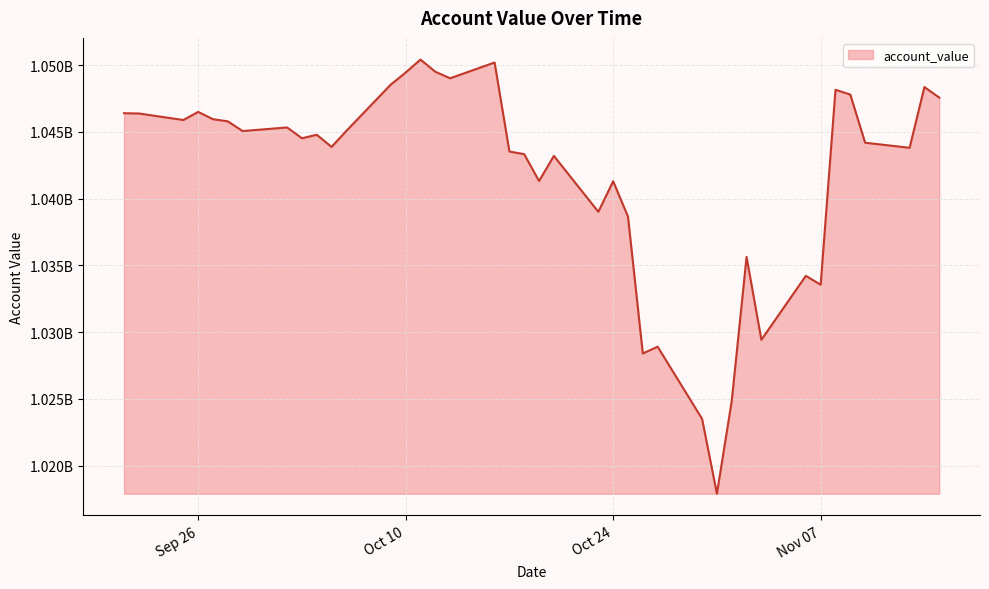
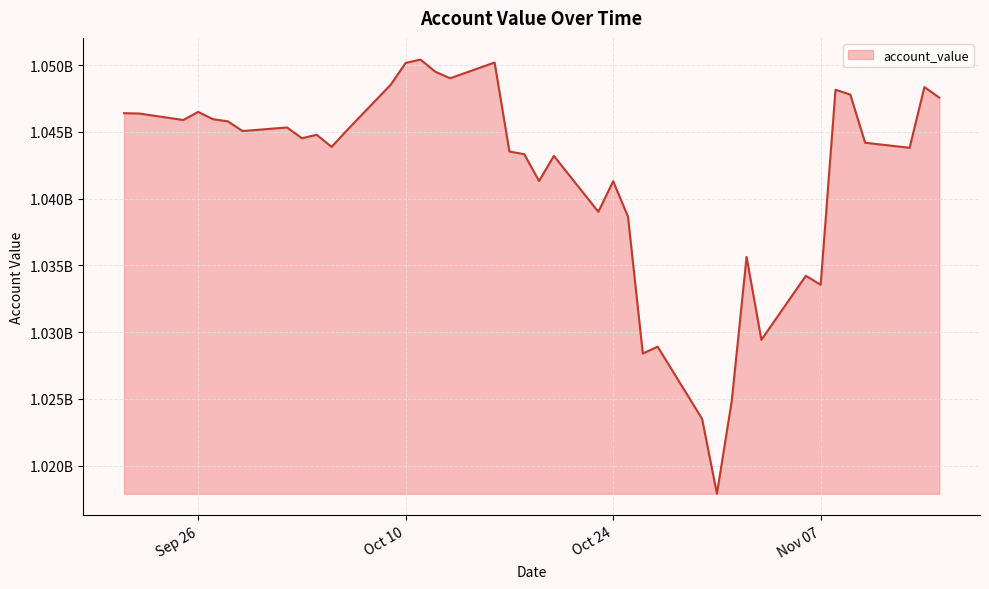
  {
    "Sep 26": 1046500000,
-   "Oct 10": 1049500000,
+   "Oct 10": 1050200000,
    "Oct 24": 1041300000,
    "Nov 07": 1033500000
  }
